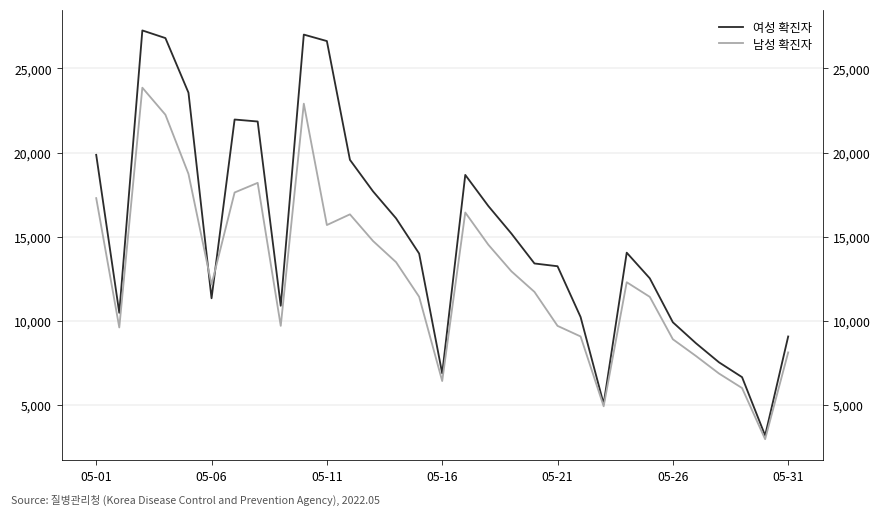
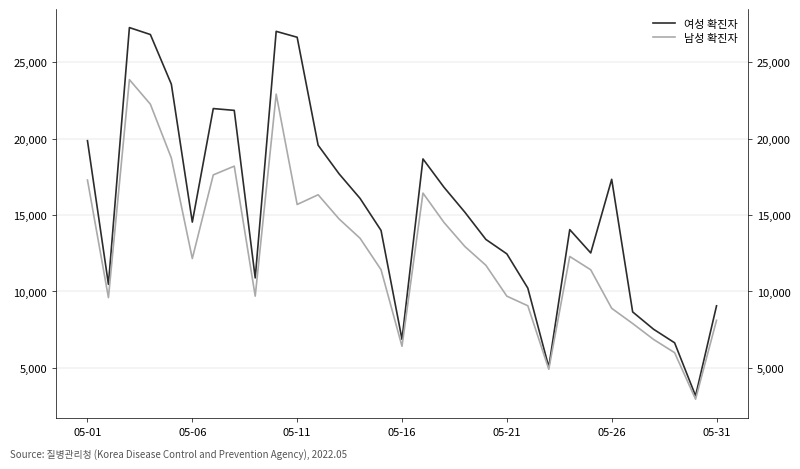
  {
    "여성 확진자": {
      "05-01": "19,900",
-     "05-06": "11,300",
+     "05-06": "14,500",
      "05-11": "26,600",
      "05-16": "6,900",
-     "05-21": "13,200",
-     "05-26": "9,900",
+     "05-21": "12,500",
+     "05-26": "17,300",
      "05-31": "9,100"
    },
    "남성 확진자": {
      "05-01": "17,300",
      "05-06": "12,200",
      "05-11": "15,700",
      "05-16": "6,400",
      "05-21": "9,700",
      "05-26": "8,900",
      "05-31": "8,100"
    }
  }
